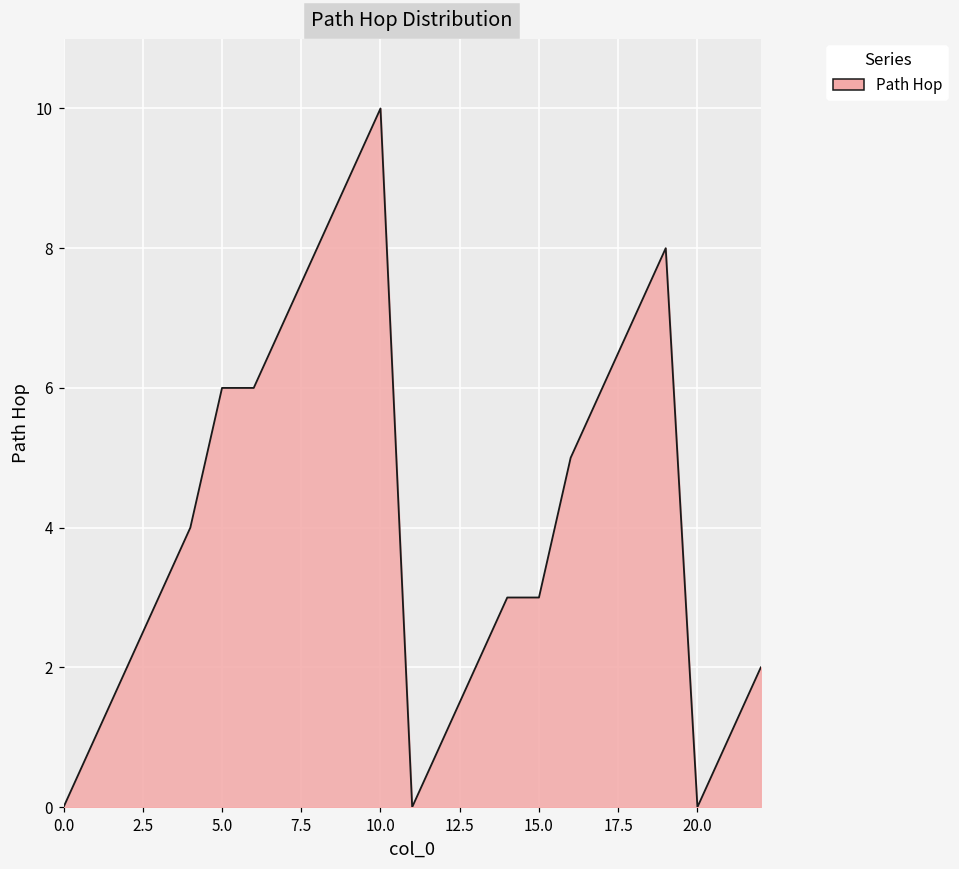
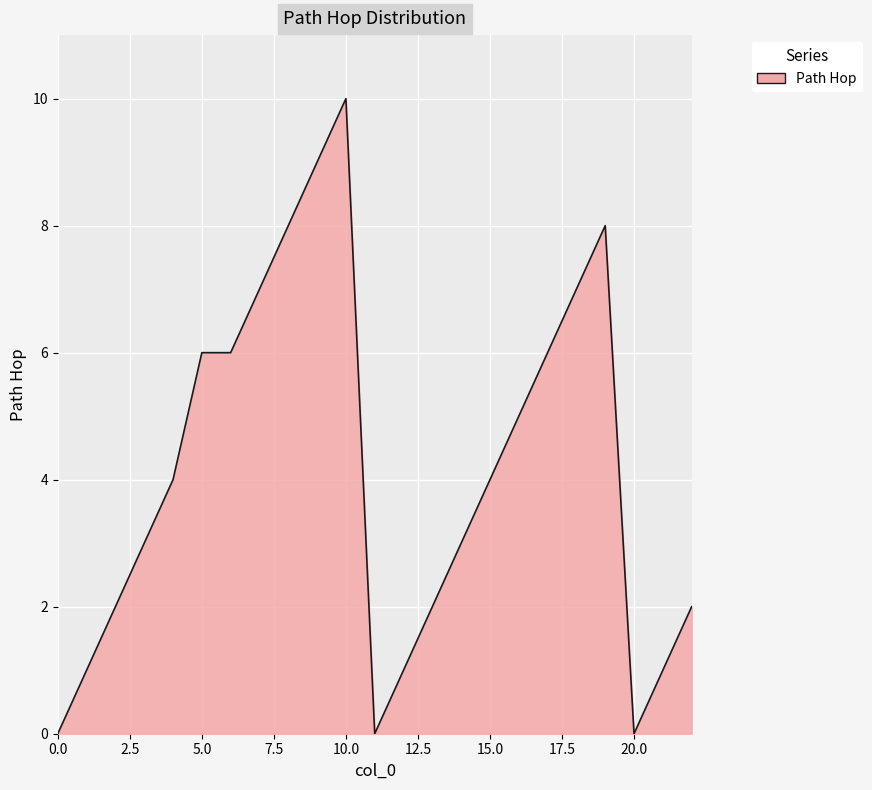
  {
    "0.0": 0,
    "5.0": 6,
    "10.0": 10,
-   "15.0": 3,
+   "15.0": 4,
    "20.0": 0
  }
